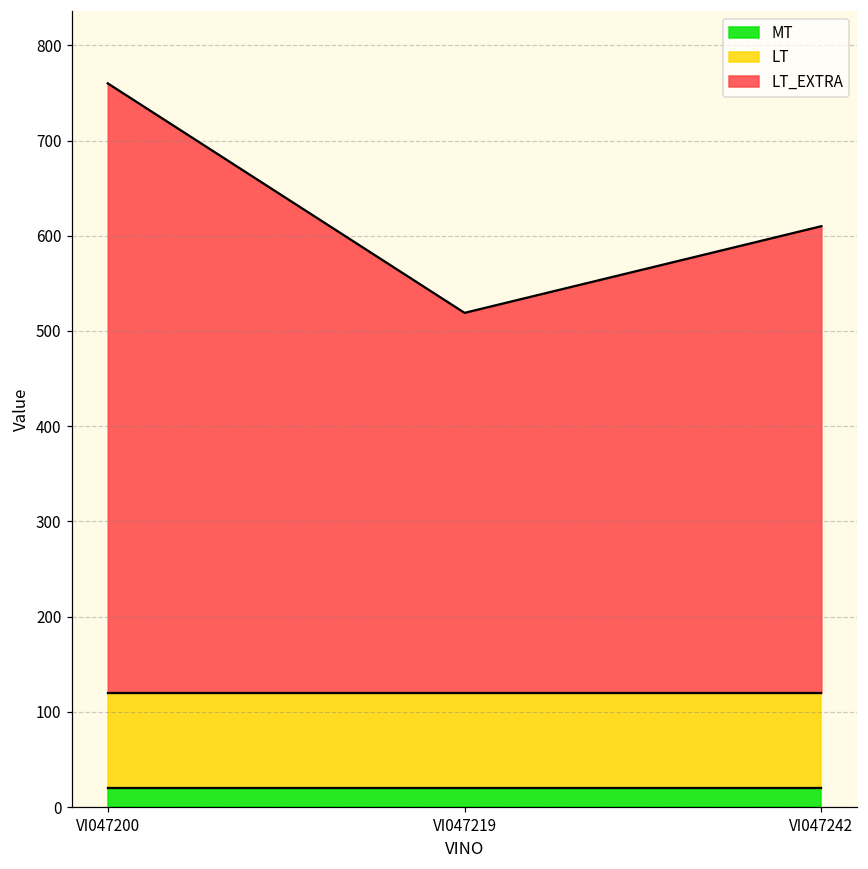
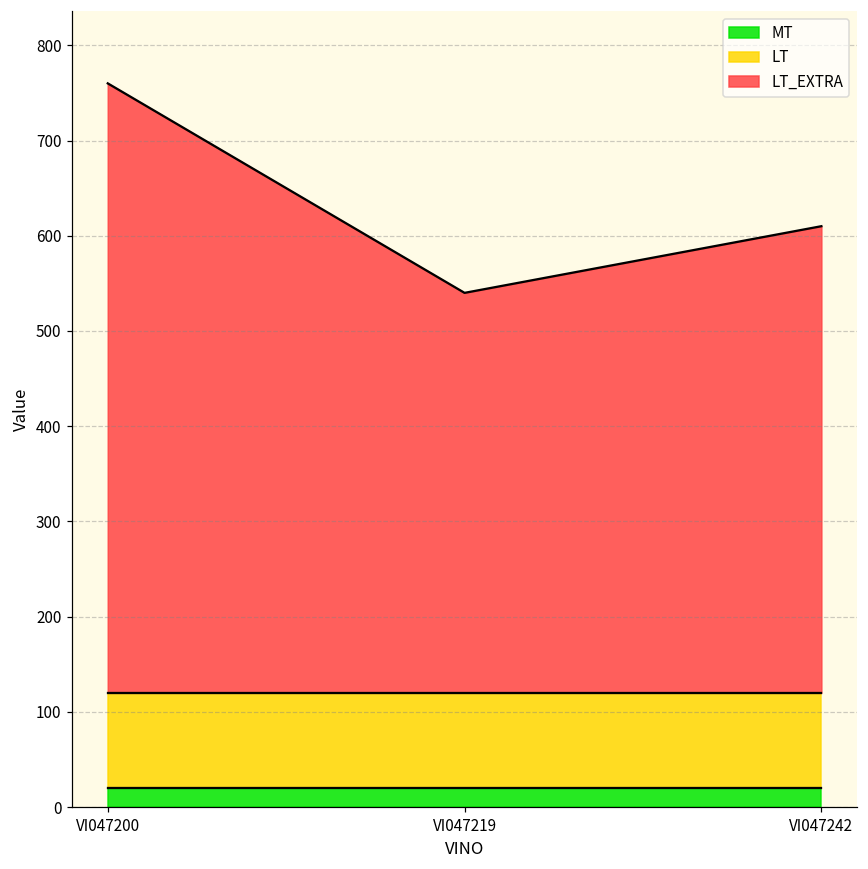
  {
    "MT": {
      "VI047200": 20,
      "VI047219": 20,
      "VI047242": 20
    },
    "LT": {
      "VI047200": 100,
      "VI047219": 100,
      "VI047242": 100
    },
    "LT_EXTRA": {
      "VI047200": 640,
-     "VI047219": 400,
+     "VI047219": 420,
      "VI047242": 490
    }
  }
